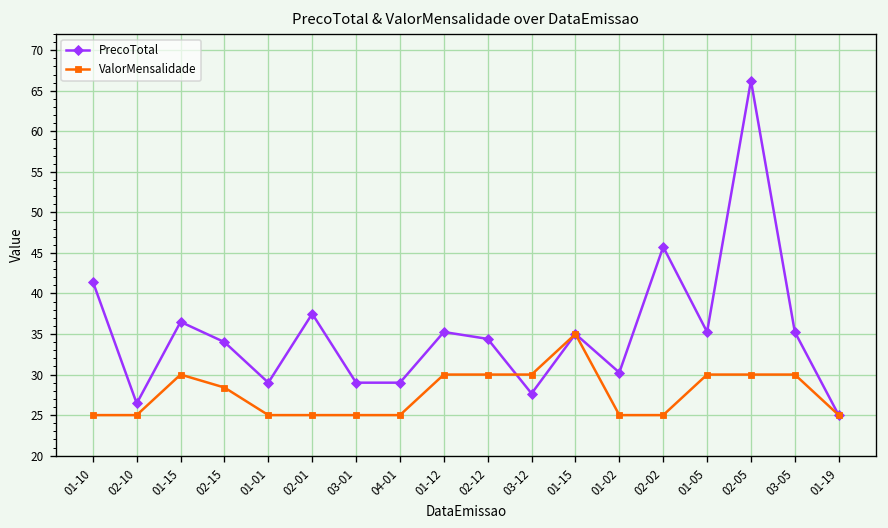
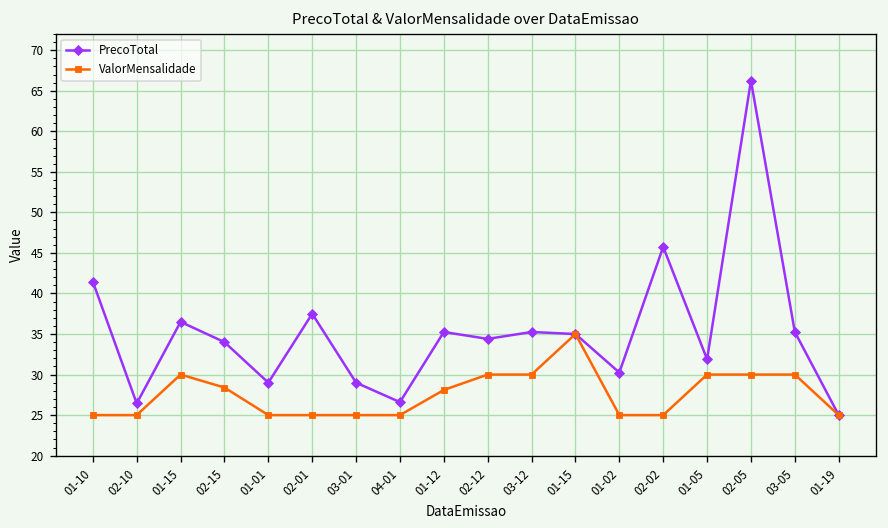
  {
    "PrecoTotal": {
      "01-10": 41,
      "02-10": 26,
      "02-15": 34,
      "01-01": 29,
      "02-01": 38,
      "03-01": 29,
-     "04-01": 29,
+     "04-01": 27,
      "01-12": 35,
      "02-12": 34,
-     "03-12": 28,
+     "03-12": 35,
      "01-02": 30,
      "02-02": 46,
-     "01-05": 35,
+     "01-05": 32,
      "02-05": 66,
      "03-05": 35
    },
    "ValorMensalidade": {
      "01-10": 25,
      "02-10": 25,
      "02-15": 28,
      "01-01": 25,
      "02-01": 25,
      "03-01": 25,
      "04-01": 25,
-     "01-12": 30,
+     "01-12": 28,
      "02-12": 30,
      "03-12": 30,
      "01-02": 25,
      "02-02": 25,
      "01-05": 30,
      "02-05": 30,
      "03-05": 30
    }
  }
